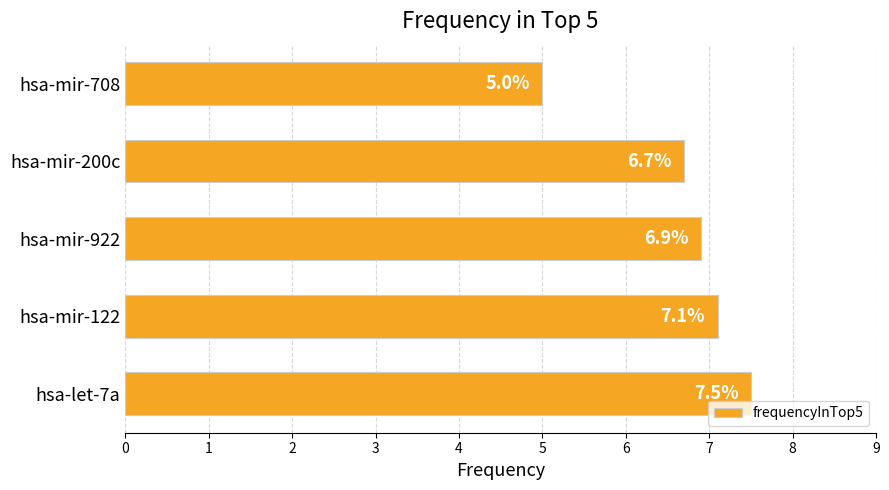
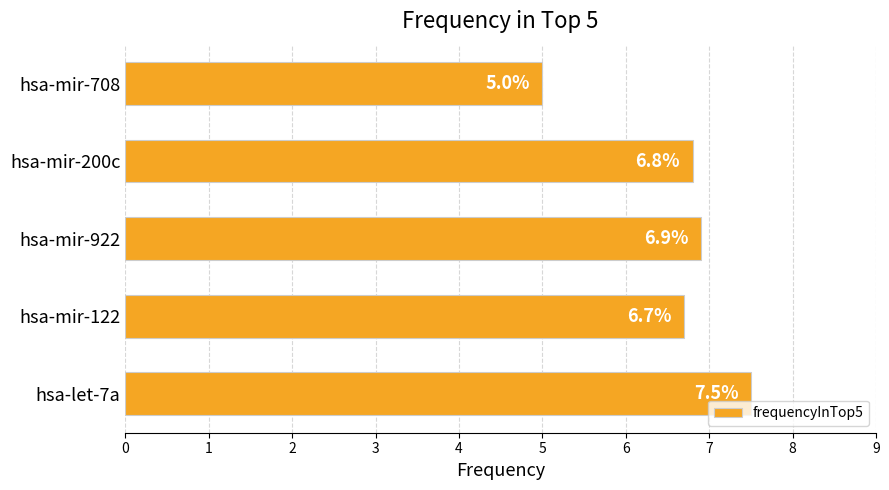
  {
    "hsa-mir-708": "5.0%",
-   "hsa-mir-200c": "6.7%",
+   "hsa-mir-200c": "6.8%",
    "hsa-mir-922": "6.9%",
-   "hsa-mir-122": "7.1%"
+   "hsa-mir-122": "6.7%"
  }
